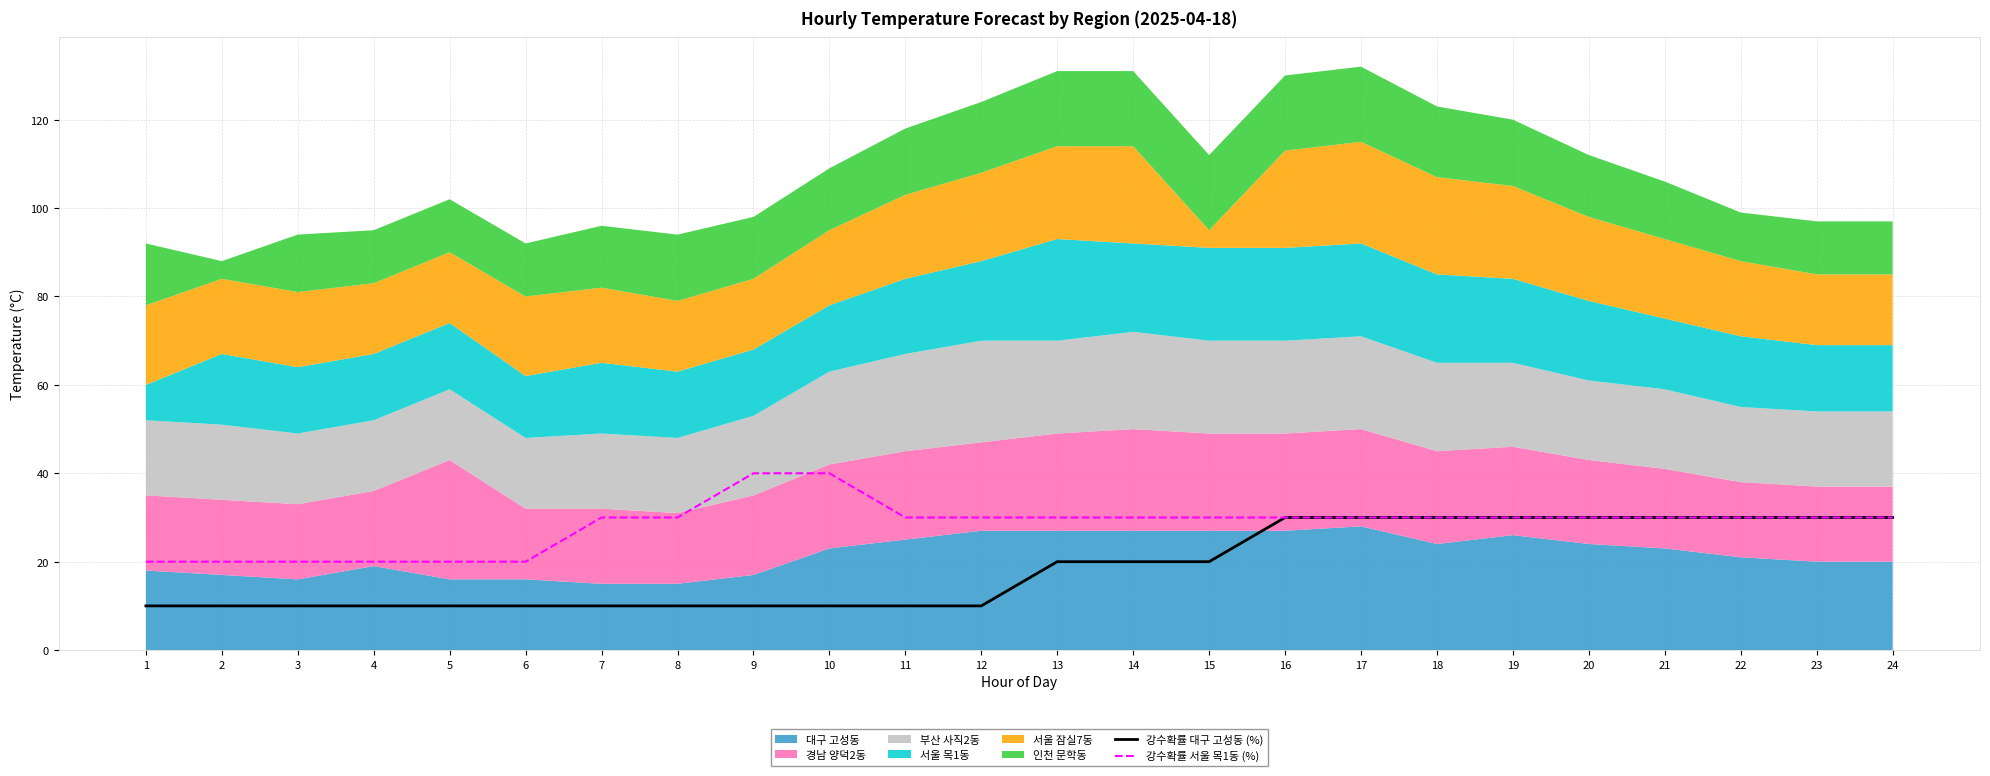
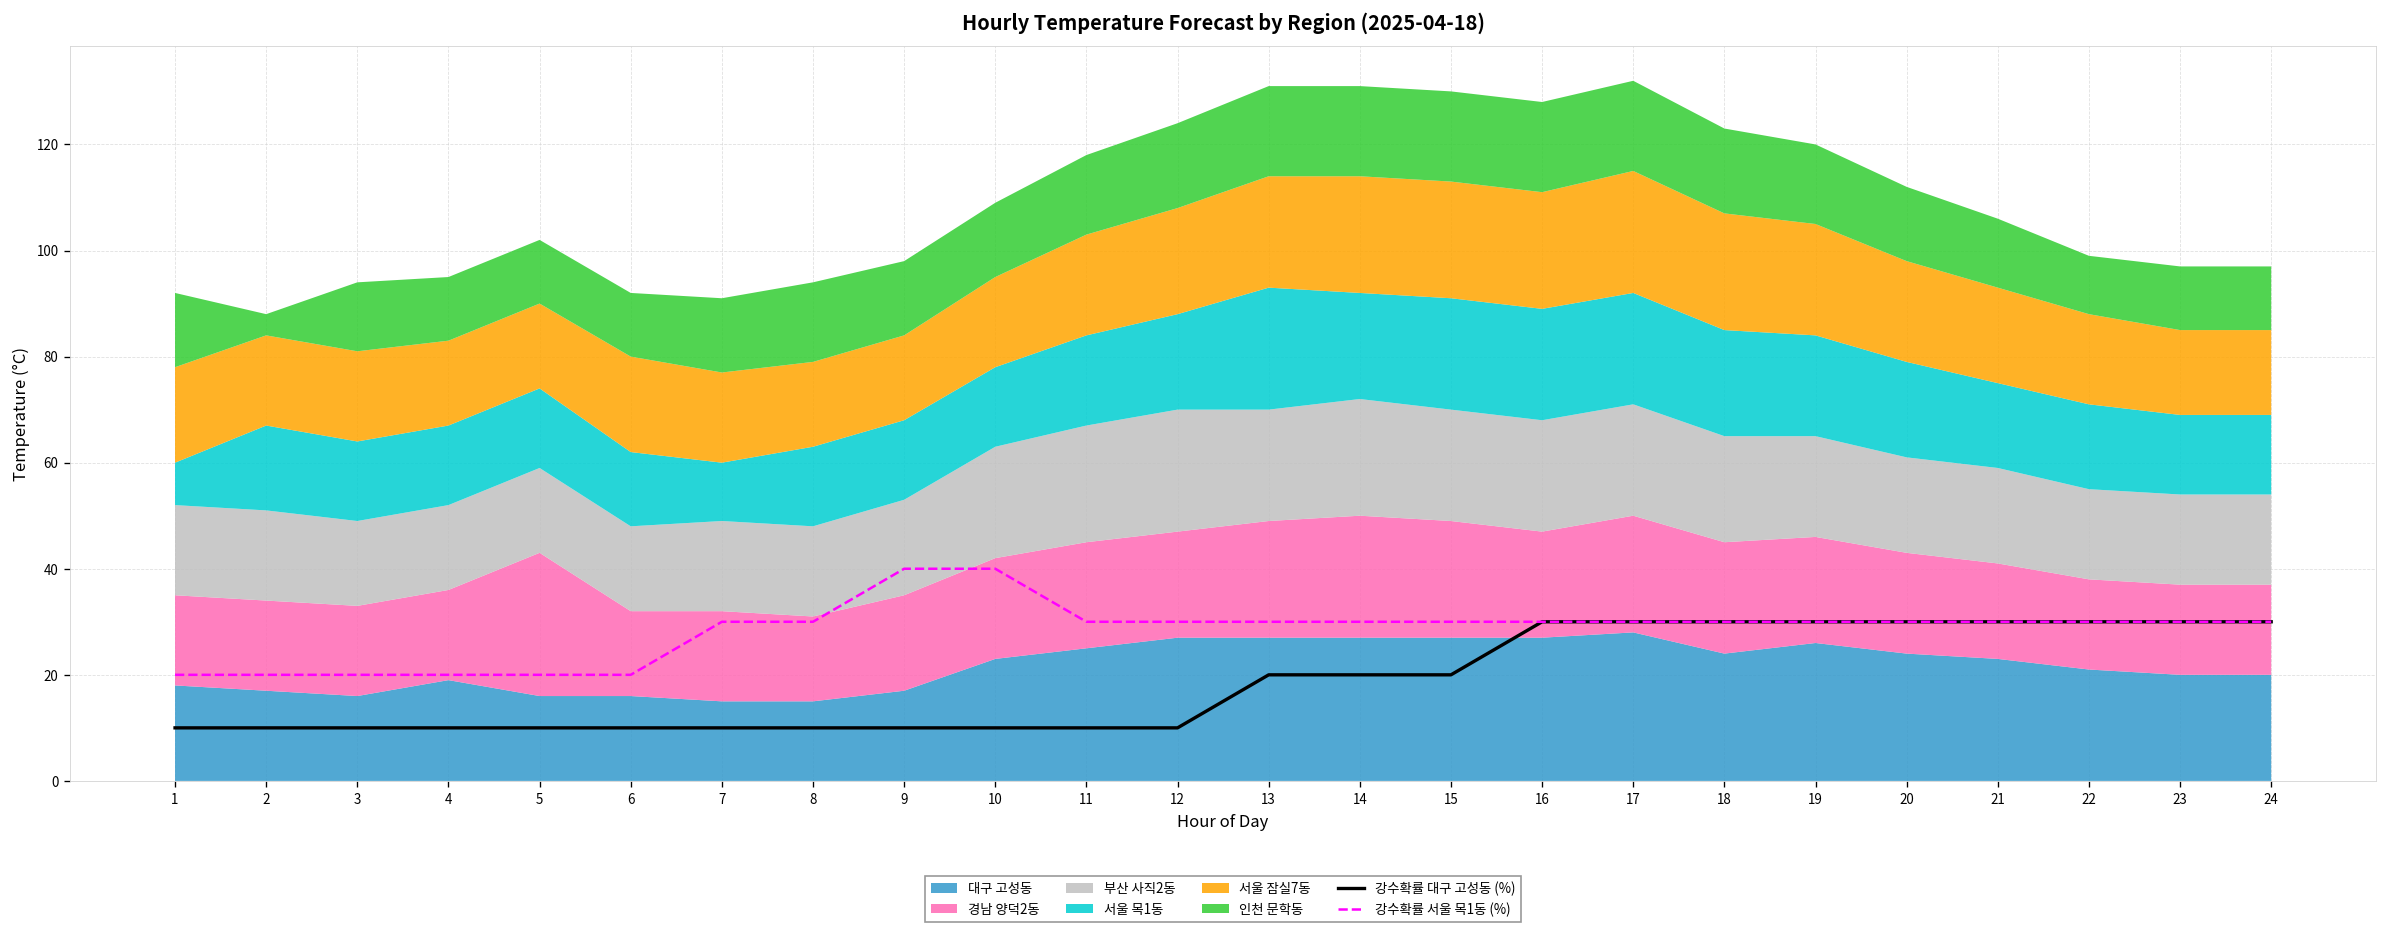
  {
    "강수확률 대구 고성동 (%)": {
      "1": 10,
      "2": 10,
      "3": 10,
      "4": 10,
      "5": 10,
      "6": 10,
      "7": 10,
      "8": 10,
      "9": 10,
      "10": 10,
      "11": 10,
      "12": 10,
      "13": 20,
      "14": 20,
      "15": 20
    },
    "대구 고성동": {
      "1": 18,
      "2": 17,
      "3": 16,
      "4": 19,
      "5": 16,
      "6": 16,
      "7": 15,
      "8": 15,
      "9": 17,
      "10": 23,
      "11": 25,
      "12": 27,
      "13": 27,
      "14": 27,
      "15": 27,
      "16": 27,
      "17": 28,
      "18": 24,
      "19": 26,
      "20": 24,
      "21": 23,
      "22": 21,
      "23": 20,
      "24": 20
    },
    "강수확률 서울 목1동 (%)": {
      "1": 20,
      "2": 20,
      "3": 20,
      "4": 20,
      "5": 20,
      "6": 20,
      "7": 30,
      "8": 30,
      "9": 40,
      "10": 40,
      "11": 30,
      "12": 30,
      "13": 30,
      "14": 30,
      "15": 30
    },
    "경남 양덕2동": {
      "1": 17,
      "2": 17,
      "3": 17,
      "4": 17,
      "5": 27,
      "6": 16,
      "7": 17,
      "8": 16,
      "9": 18,
      "10": 19,
      "11": 20,
      "12": 20,
      "13": 22,
      "14": 23,
      "15": 22,
-     "16": 22,
+     "16": 20,
      "17": 22,
      "18": 21,
      "19": 20,
      "20": 19,
      "21": 18,
      "22": 17,
      "23": 17,
      "24": 17
    },
    "부산 사직2동": {
      "1": 17,
      "2": 17,
      "3": 16,
      "4": 16,
      "5": 16,
      "6": 16,
      "7": 17,
      "8": 17,
      "9": 18,
      "10": 21,
      "11": 22,
      "12": 23,
      "13": 21,
      "14": 22,
      "15": 21,
      "16": 21,
      "17": 21,
      "18": 20,
      "19": 19,
      "20": 18,
      "21": 18,
      "22": 17,
      "23": 17,
      "24": 17
    },
    "서울 목1동": {
      "1": 8,
      "2": 16,
      "3": 15,
      "4": 15,
      "5": 15,
      "6": 14,
-     "7": 16,
+     "7": 11,
      "8": 15,
      "9": 15,
      "10": 15,
      "11": 17,
      "12": 18,
      "13": 23,
      "14": 20,
      "15": 21,
      "16": 21,
      "17": 21,
      "18": 20,
      "19": 19,
      "20": 18,
      "21": 16,
      "22": 16,
      "23": 15,
      "24": 15
    },
    "서울 잠실7동": {
      "1": 18,
      "2": 17,
      "3": 17,
      "4": 16,
      "5": 16,
      "6": 18,
      "7": 17,
      "8": 16,
      "9": 16,
      "10": 17,
      "11": 19,
      "12": 20,
      "13": 21,
      "14": 22,
-     "15": 4,
+     "15": 22,
      "16": 22,
      "17": 23,
      "18": 22,
      "19": 21,
      "20": 19,
      "21": 18,
      "22": 17,
      "23": 16,
      "24": 16
    },
    "인천 문학동": {
      "1": 14,
      "2": 4,
      "3": 13,
      "4": 12,
      "5": 12,
      "6": 12,
      "7": 14,
      "8": 15,
      "9": 14,
      "10": 14,
      "11": 15,
      "12": 16,
      "13": 17,
      "14": 17,
      "15": 17,
      "16": 17,
      "17": 17,
      "18": 16,
      "19": 15,
      "20": 14,
      "21": 13,
      "22": 11,
      "23": 12,
      "24": 12
    }
  }
